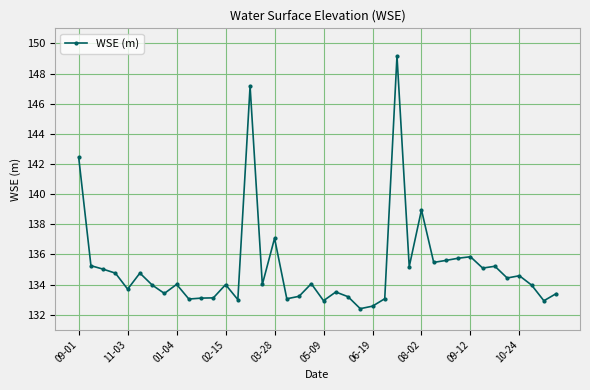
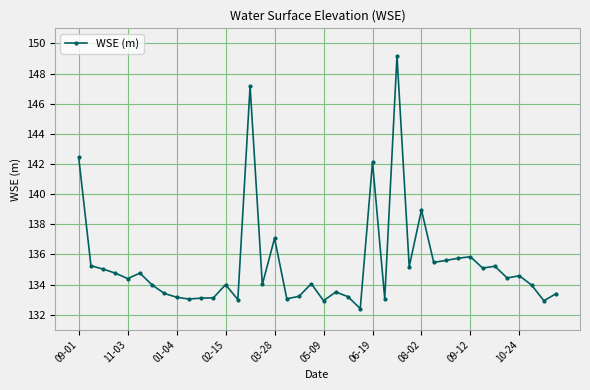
  {
    "09-01": 142.4,
-   "11-03": 133.7,
-   "01-04": 134.0,
+   "11-03": 134.4,
+   "01-04": 133.2,
    "02-15": 134.0,
    "03-28": 137.1,
    "05-09": 132.9,
-   "06-19": 132.6,
+   "06-19": 142.1,
    "08-02": 139.0,
    "09-12": 135.8,
    "10-24": 134.6
  }
